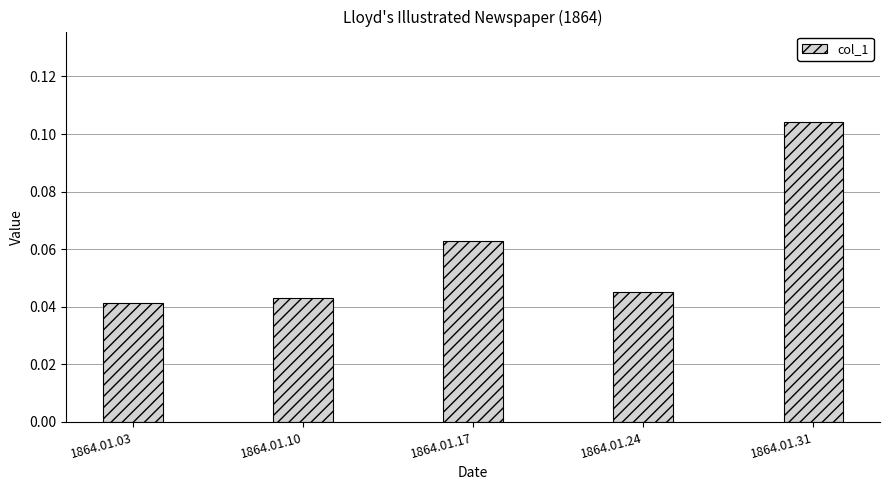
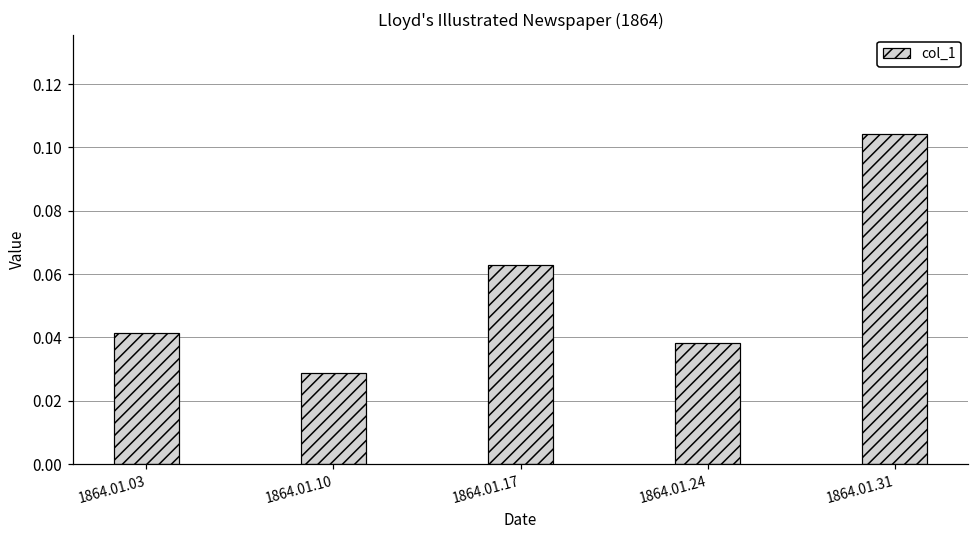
  {
    "1864.01.03": 0.041,
-   "1864.01.10": 0.043,
+   "1864.01.10": 0.029,
    "1864.01.17": 0.063,
-   "1864.01.24": 0.045,
+   "1864.01.24": 0.038,
    "1864.01.31": 0.104
  }
